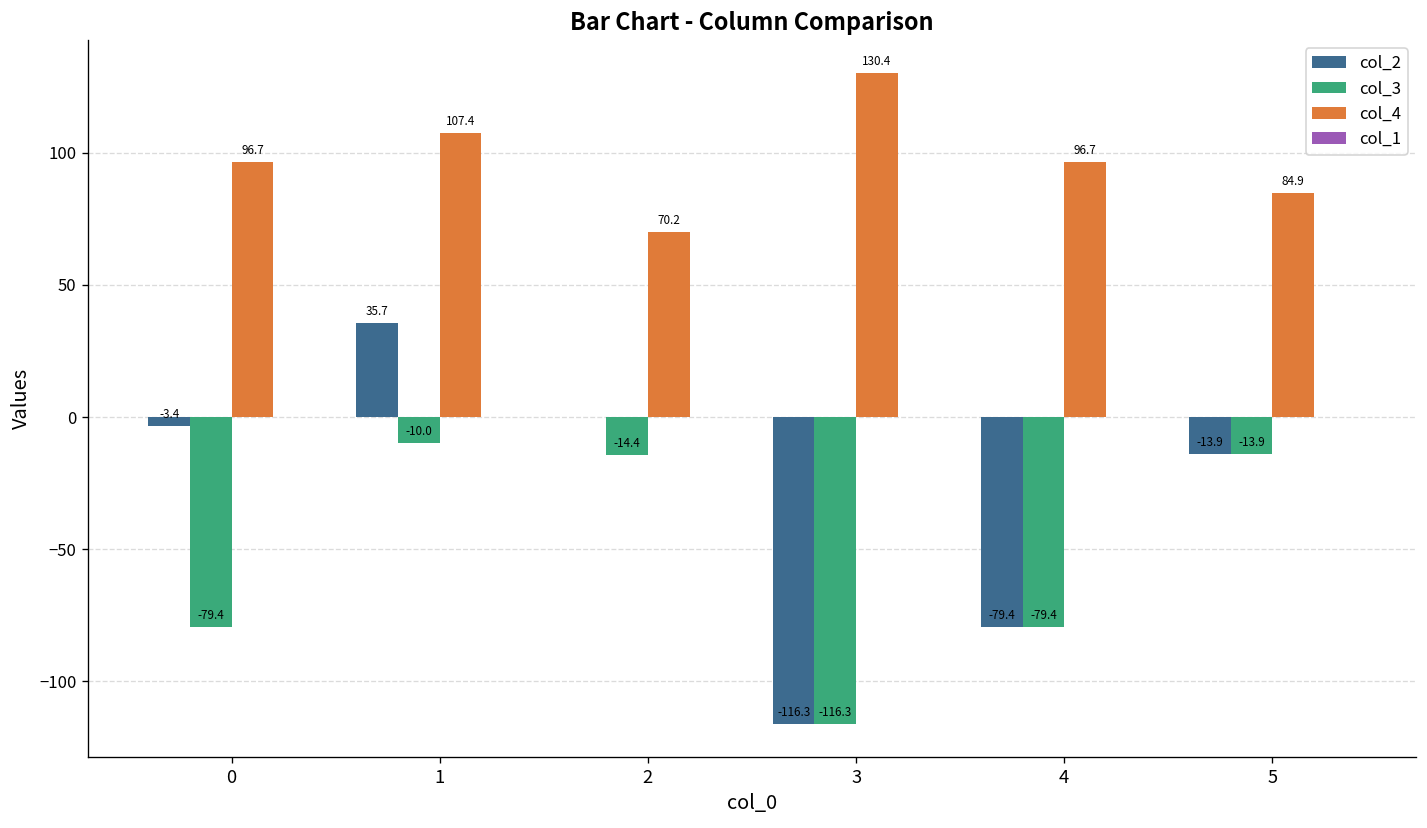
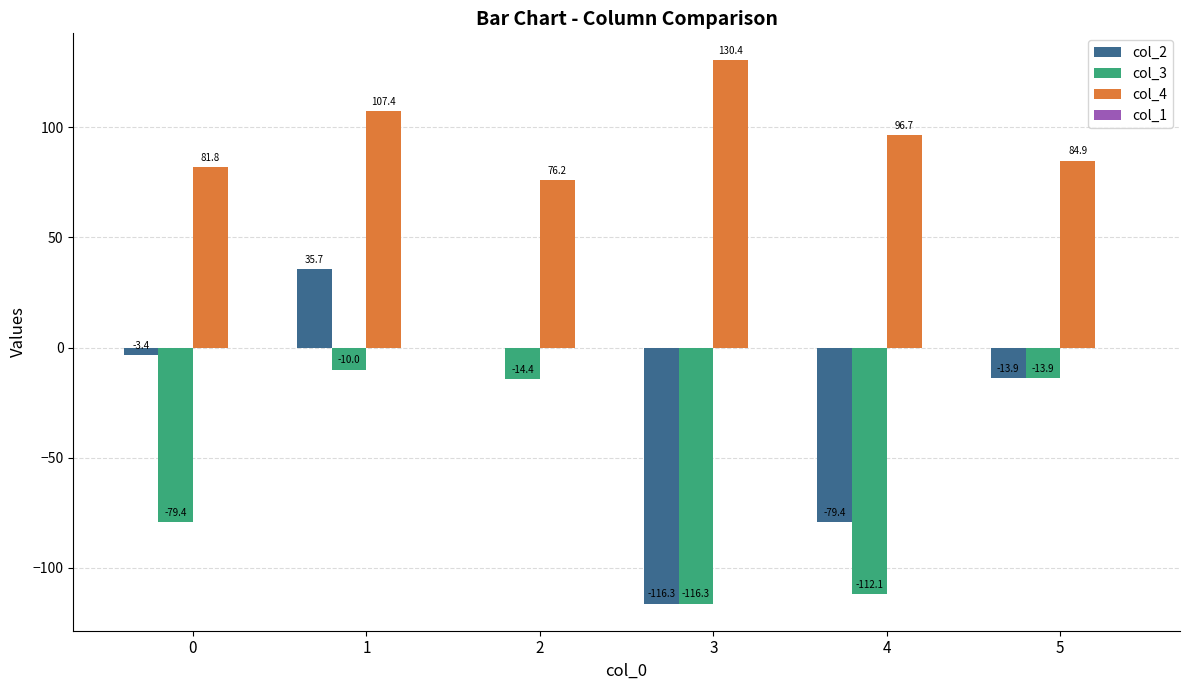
  {
    "col_2": {
      "0": -3.4,
      "1": 35.7,
      "3": -116.3,
      "4": -79.4,
      "5": -13.9
    },
    "col_3": {
      "0": -79.4,
      "1": -10.0,
      "2": -14.4,
      "3": -116.3,
-     "4": -79.4,
+     "4": -112.1,
      "5": -13.9
    },
    "col_4": {
-     "0": 96.7,
+     "0": 81.8,
      "1": 107.4,
-     "2": 70.2,
+     "2": 76.2,
      "3": 130.4,
      "4": 96.7,
      "5": 84.9
    },
    "col_1": {
      "0": 0,
      "1": 0,
      "2": 0,
      "3": 0,
      "4": 0,
      "5": 0
    }
  }
